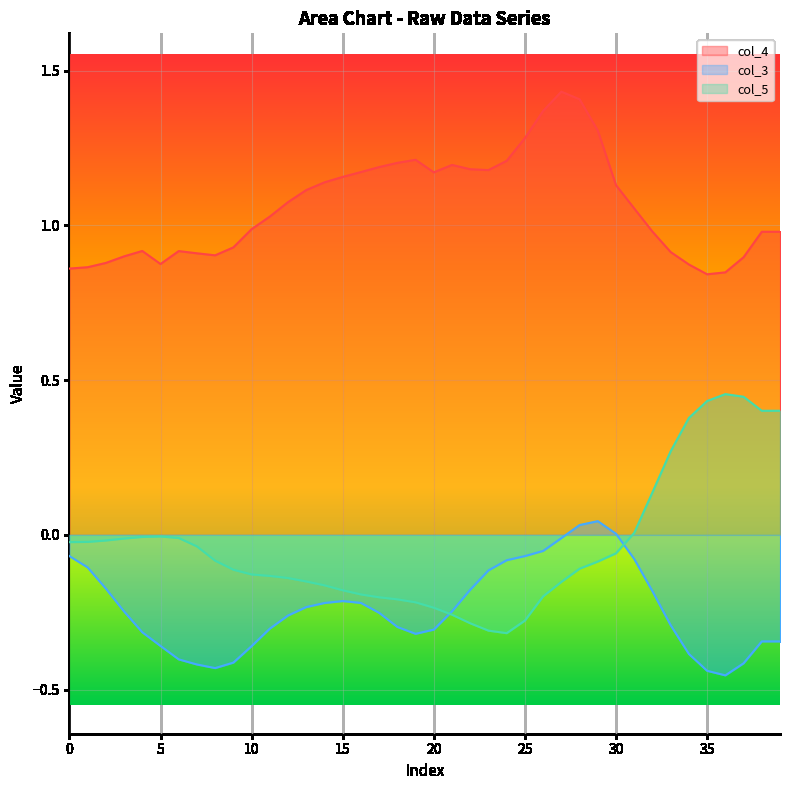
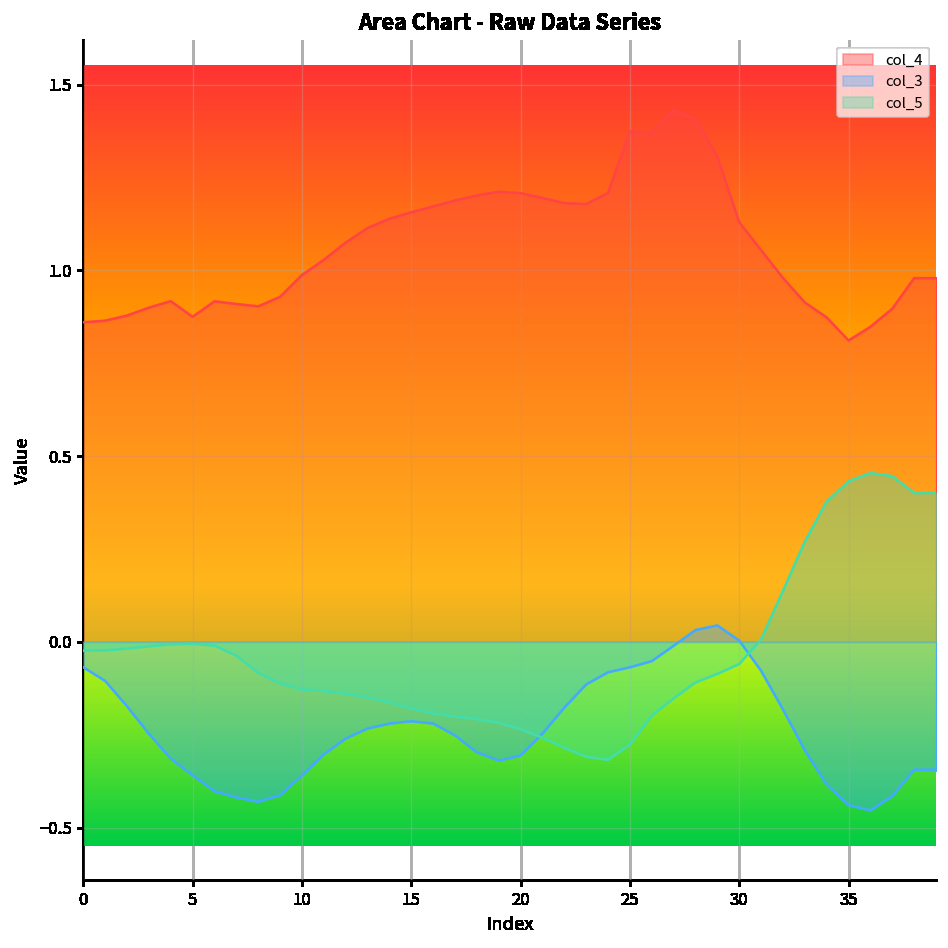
  {
    "col_4": {
      "0": 0.86,
      "5": 0.87,
      "10": 0.99,
      "15": 1.16,
-     "20": 1.17,
-     "25": 1.28,
+     "20": 1.21,
+     "25": 1.37,
      "30": 1.13,
-     "35": 0.84
+     "35": 0.81
    }
  }
